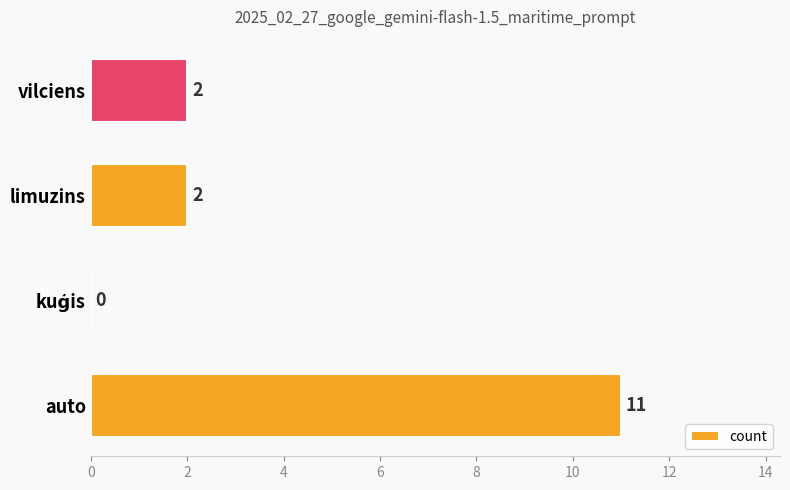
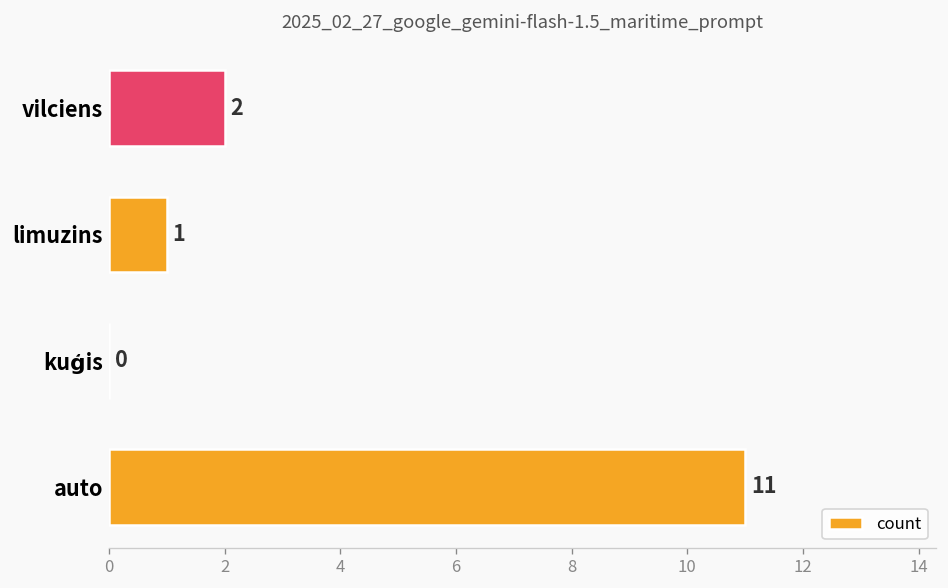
  {
    "vilciens": 2,
-   "limuzins": 2,
+   "limuzins": 1,
    "kuģis": 0,
    "auto": 11
  }
